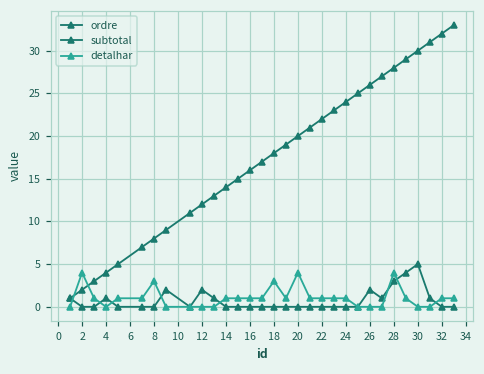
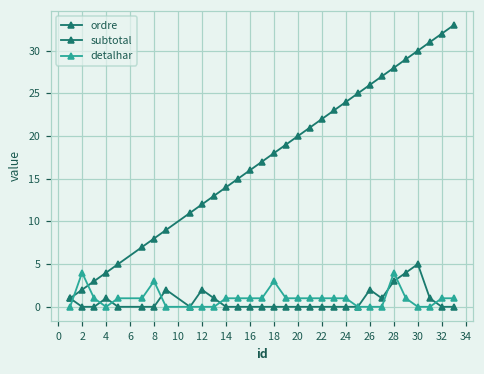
  {
    "detalhar": {
      "2": 4,
      "4": 0,
      "8": 3,
      "12": 0,
      "14": 1,
      "16": 1,
      "18": 3,
-     "20": 4,
+     "20": 1,
      "22": 1,
      "24": 1,
      "26": 0,
      "28": 4,
      "30": 0,
      "32": 1
    }
  }
